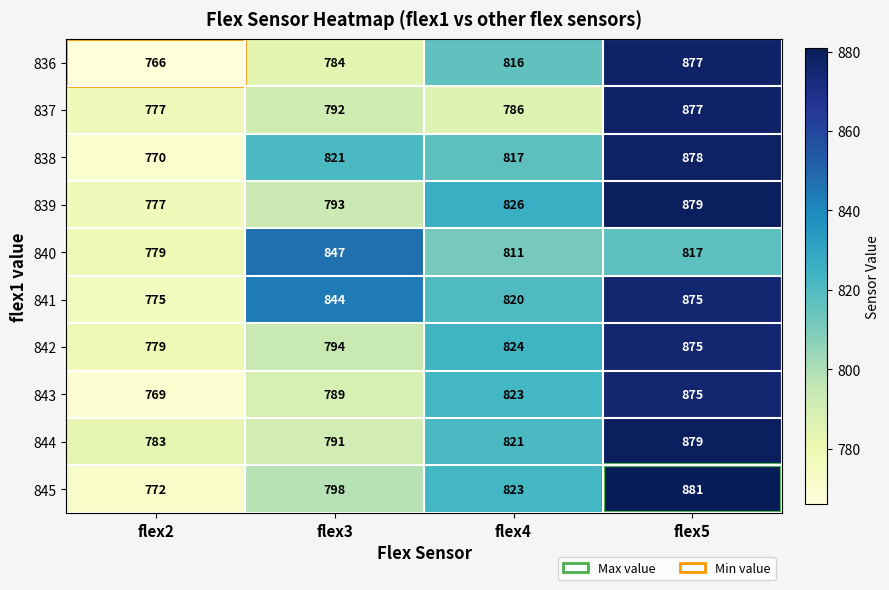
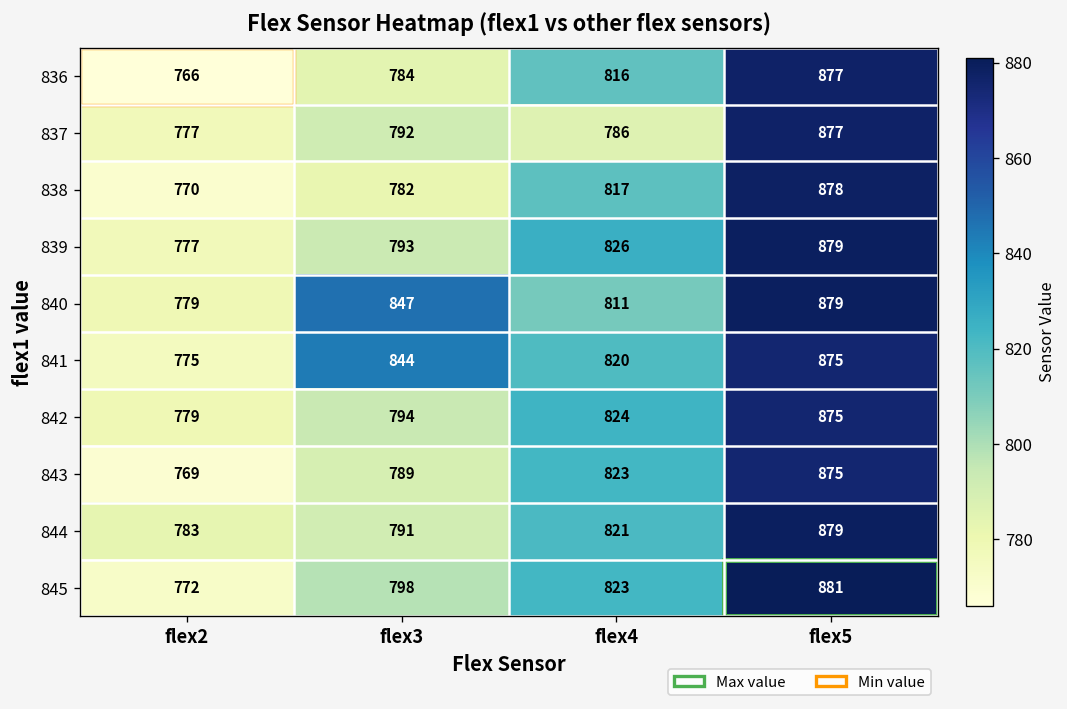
  {
    "836": {
      "flex2": 766,
      "flex3": 784,
      "flex4": 816,
      "flex5": 877
    },
    "837": {
      "flex2": 777,
      "flex3": 792,
      "flex4": 786,
      "flex5": 877
    },
    "838": {
      "flex2": 770,
-     "flex3": 821,
+     "flex3": 782,
      "flex4": 817,
      "flex5": 878
    },
    "839": {
      "flex2": 777,
      "flex3": 793,
      "flex4": 826,
      "flex5": 879
    },
    "840": {
      "flex2": 779,
      "flex3": 847,
      "flex4": 811,
-     "flex5": 817
+     "flex5": 879
    },
    "841": {
      "flex2": 775,
      "flex3": 844,
      "flex4": 820,
      "flex5": 875
    },
    "842": {
      "flex2": 779,
      "flex3": 794,
      "flex4": 824,
      "flex5": 875
    },
    "843": {
      "flex2": 769,
      "flex3": 789,
      "flex4": 823,
      "flex5": 875
    },
    "844": {
      "flex2": 783,
      "flex3": 791,
      "flex4": 821,
      "flex5": 879
    },
    "845": {
      "flex2": 772,
      "flex3": 798,
      "flex4": 823,
      "flex5": 881
    }
  }
